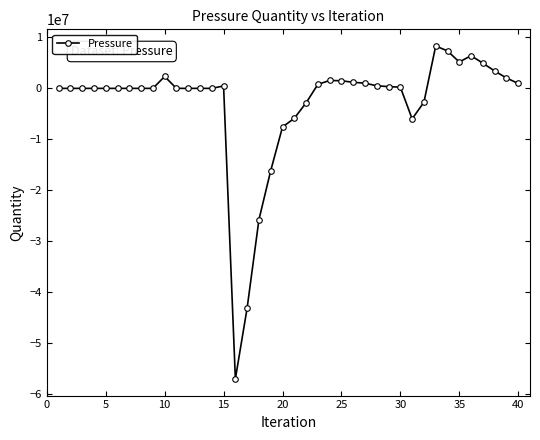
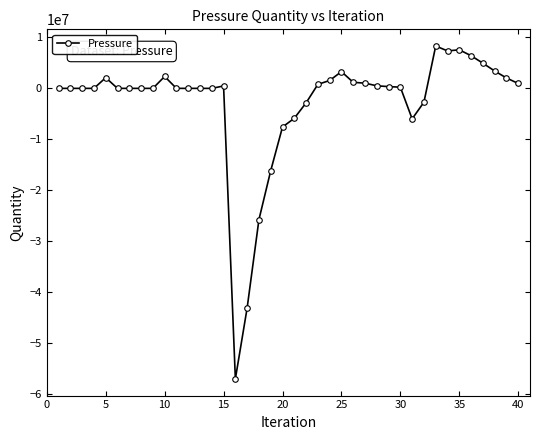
  {
-   "5": 0,
+   "5": 2000000,
    "10": 2000000,
    "15": 0,
    "20": -8000000,
-   "25": 1000000,
+   "25": 3000000,
    "30": 0,
-   "35": 5000000,
+   "35": 8000000,
    "40": 1000000
  }
